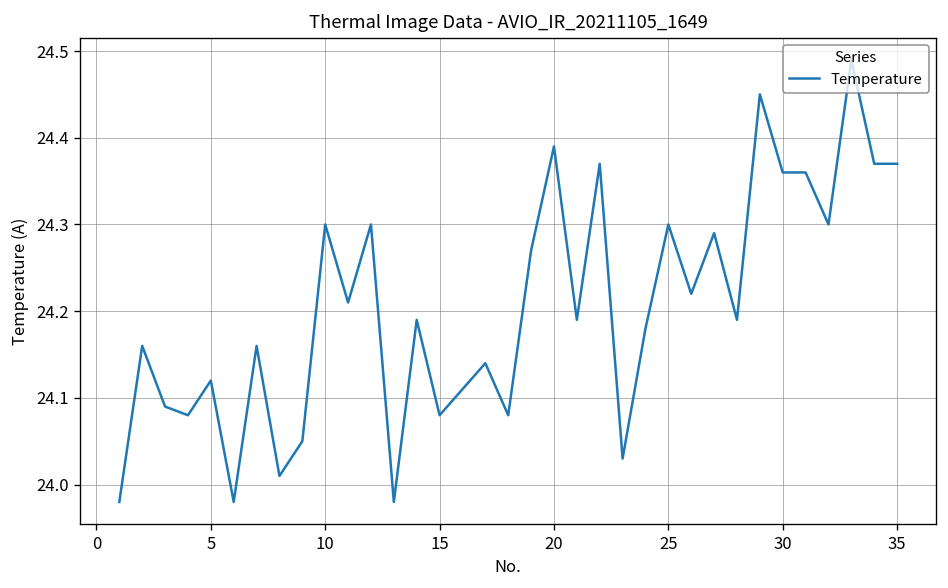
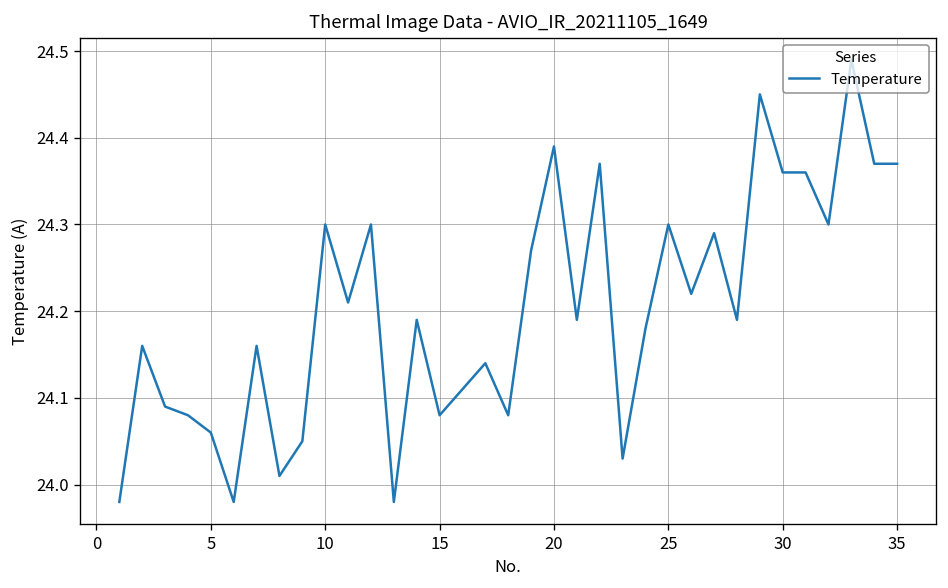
  {
-   "5": 24.12,
+   "5": 24.06,
    "10": 24.30,
    "15": 24.08,
    "20": 24.39,
    "25": 24.30,
    "30": 24.36,
    "35": 24.37
  }
